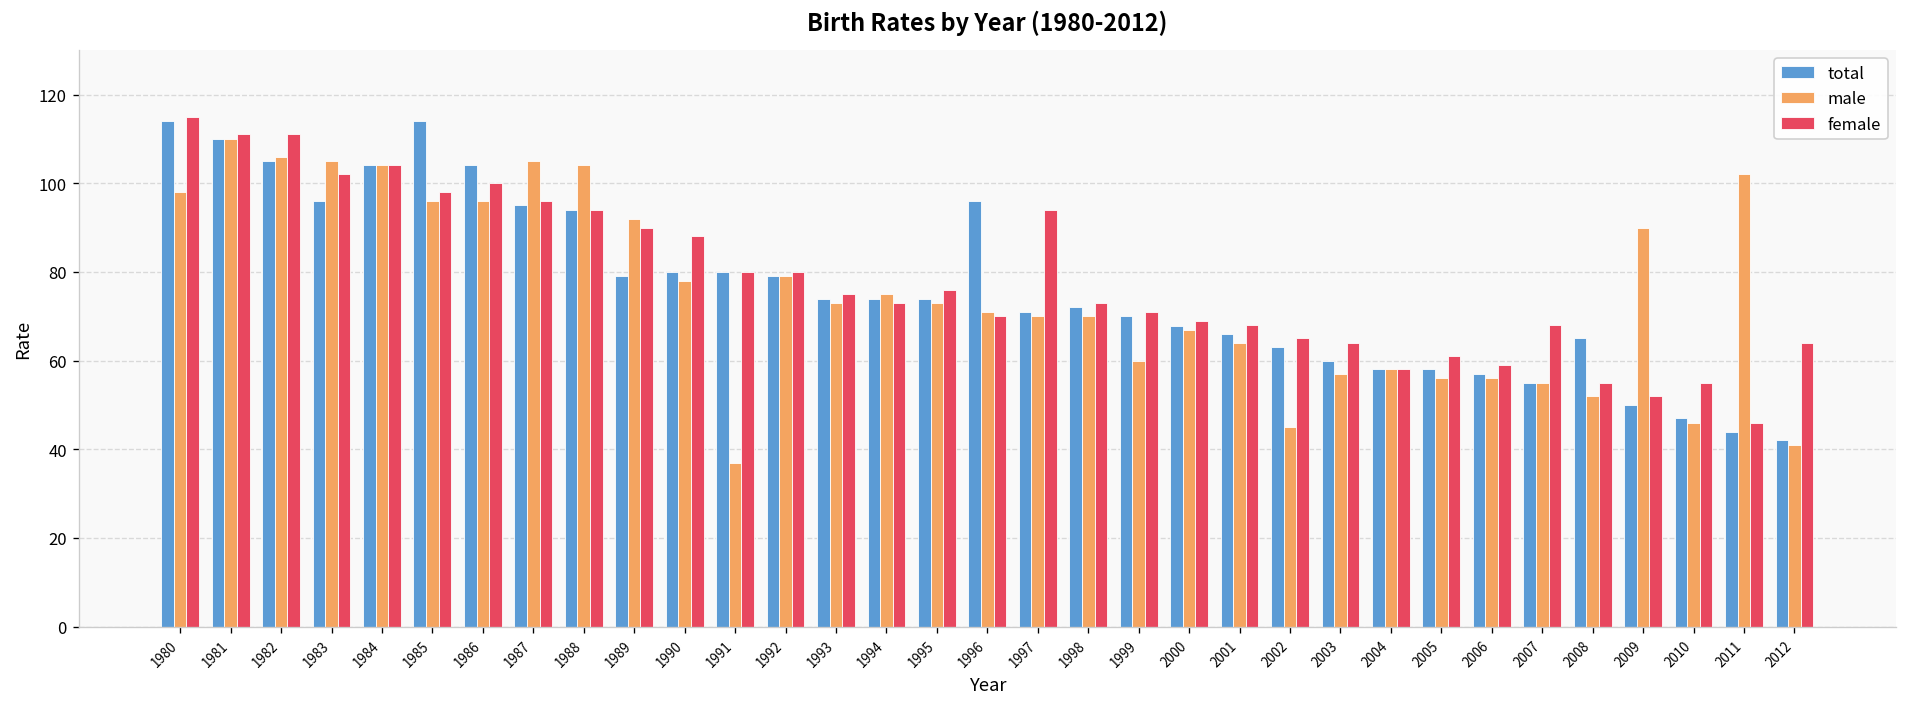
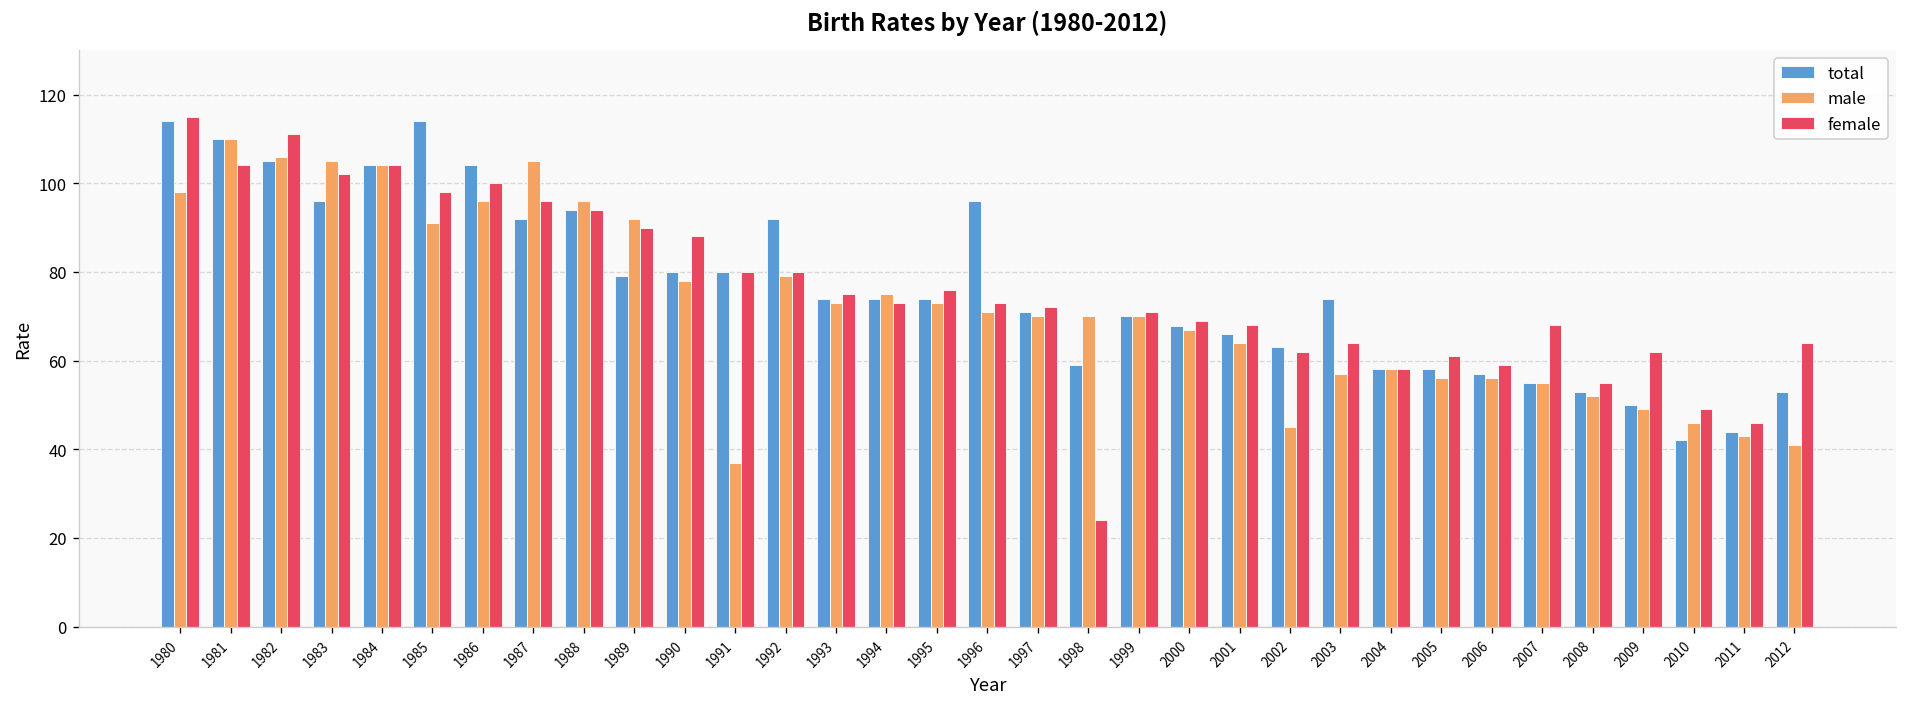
  {
    "total": {
      "1980": 114,
      "1981": 110,
      "1982": 105,
      "1983": 96,
      "1984": 104,
      "1985": 114,
      "1986": 104,
-     "1987": 95,
+     "1987": 92,
      "1988": 94,
      "1989": 79,
      "1990": 80,
      "1991": 80,
-     "1992": 79,
+     "1992": 92,
      "1993": 74,
      "1994": 74,
      "1995": 74,
      "1996": 96,
      "1997": 71,
-     "1998": 72,
+     "1998": 59,
      "1999": 70,
      "2000": 68,
      "2001": 66,
      "2002": 63,
-     "2003": 60,
+     "2003": 74,
      "2004": 58,
      "2005": 58,
      "2006": 57,
      "2007": 55,
-     "2008": 65,
+     "2008": 53,
      "2009": 50,
-     "2010": 47,
+     "2010": 42,
      "2011": 44,
-     "2012": 42
+     "2012": 53
    },
    "male": {
      "1980": 98,
      "1981": 110,
      "1982": 106,
      "1983": 105,
      "1984": 104,
-     "1985": 96,
+     "1985": 91,
      "1986": 96,
      "1987": 105,
-     "1988": 104,
+     "1988": 96,
      "1989": 92,
      "1990": 78,
      "1991": 37,
      "1992": 79,
      "1993": 73,
      "1994": 75,
      "1995": 73,
      "1996": 71,
      "1997": 70,
      "1998": 70,
-     "1999": 60,
+     "1999": 70,
      "2000": 67,
      "2001": 64,
      "2002": 45,
      "2003": 57,
      "2004": 58,
      "2005": 56,
      "2006": 56,
      "2007": 55,
      "2008": 52,
-     "2009": 90,
+     "2009": 49,
      "2010": 46,
-     "2011": 102,
+     "2011": 43,
      "2012": 41
    },
    "female": {
      "1980": 115,
-     "1981": 111,
+     "1981": 104,
      "1982": 111,
      "1983": 102,
      "1984": 104,
      "1985": 98,
      "1986": 100,
      "1987": 96,
      "1988": 94,
      "1989": 90,
      "1990": 88,
      "1991": 80,
      "1992": 80,
      "1993": 75,
      "1994": 73,
      "1995": 76,
-     "1996": 70,
-     "1997": 94,
-     "1998": 73,
+     "1996": 73,
+     "1997": 72,
+     "1998": 24,
      "1999": 71,
      "2000": 69,
      "2001": 68,
-     "2002": 65,
+     "2002": 62,
      "2003": 64,
      "2004": 58,
      "2005": 61,
      "2006": 59,
      "2007": 68,
      "2008": 55,
-     "2009": 52,
-     "2010": 55,
+     "2009": 62,
+     "2010": 49,
      "2011": 46,
      "2012": 64
    }
  }
